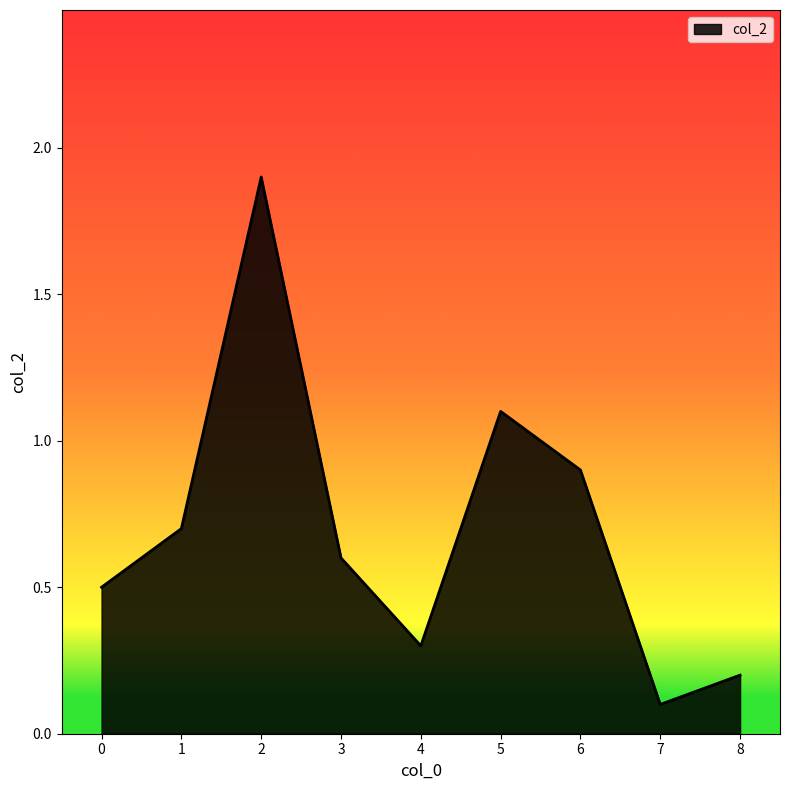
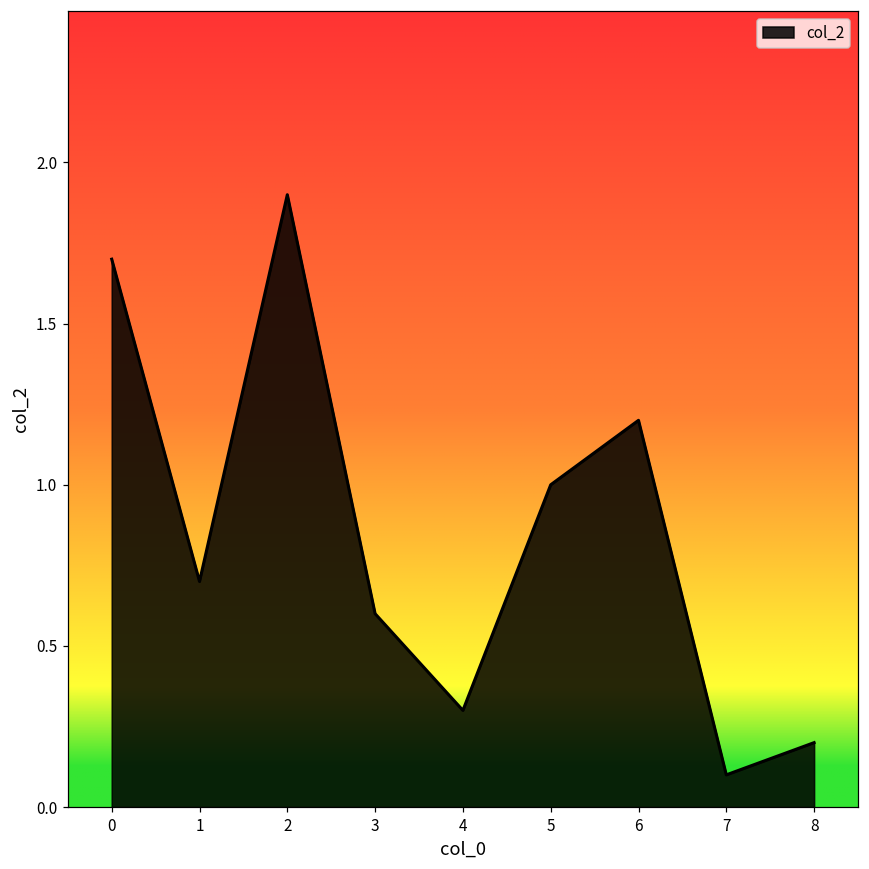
  {
-   "0": 0.5,
+   "0": 1.7,
    "1": 0.7,
    "2": 1.9,
    "3": 0.6,
    "4": 0.3,
-   "5": 1.1,
-   "6": 0.9,
+   "5": 1.0,
+   "6": 1.2,
    "7": 0.1,
    "8": 0.2
  }
